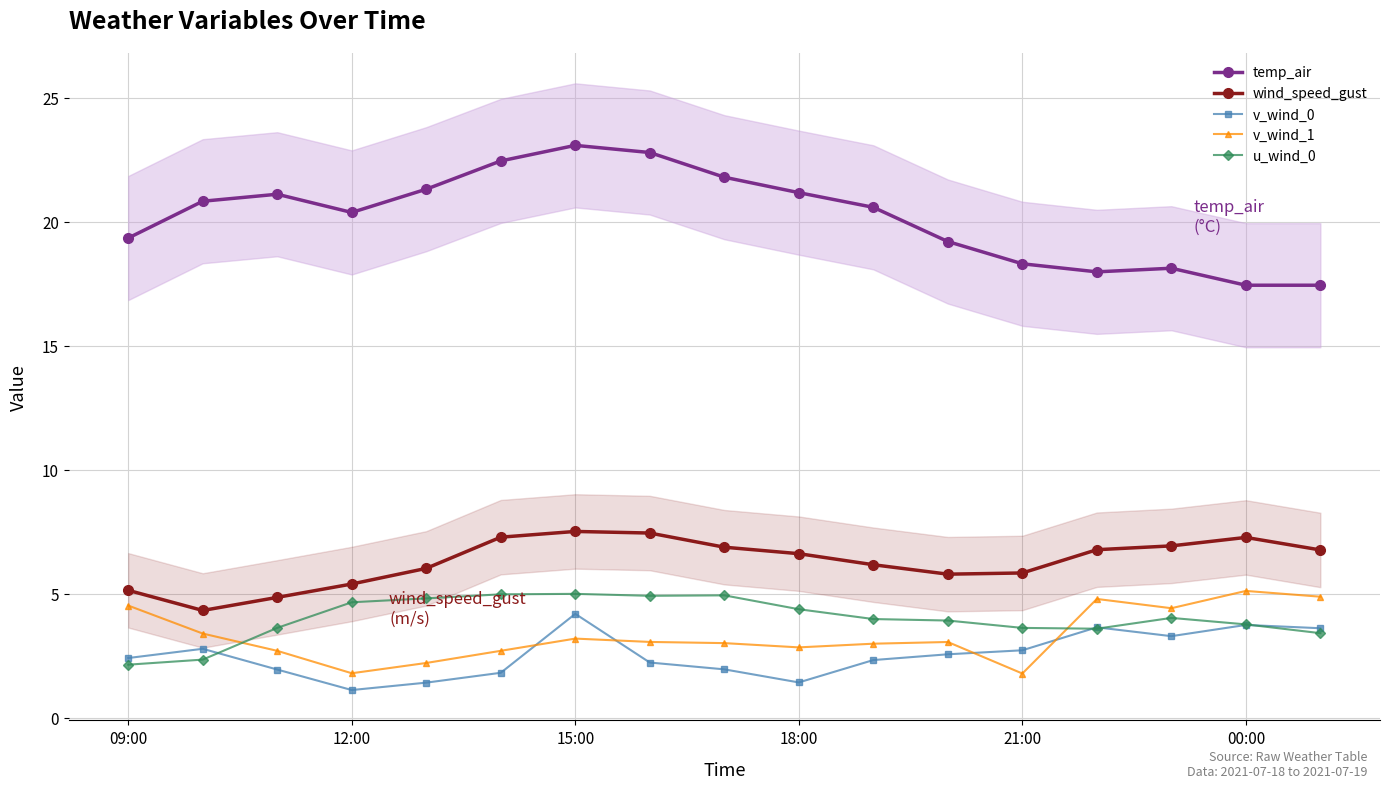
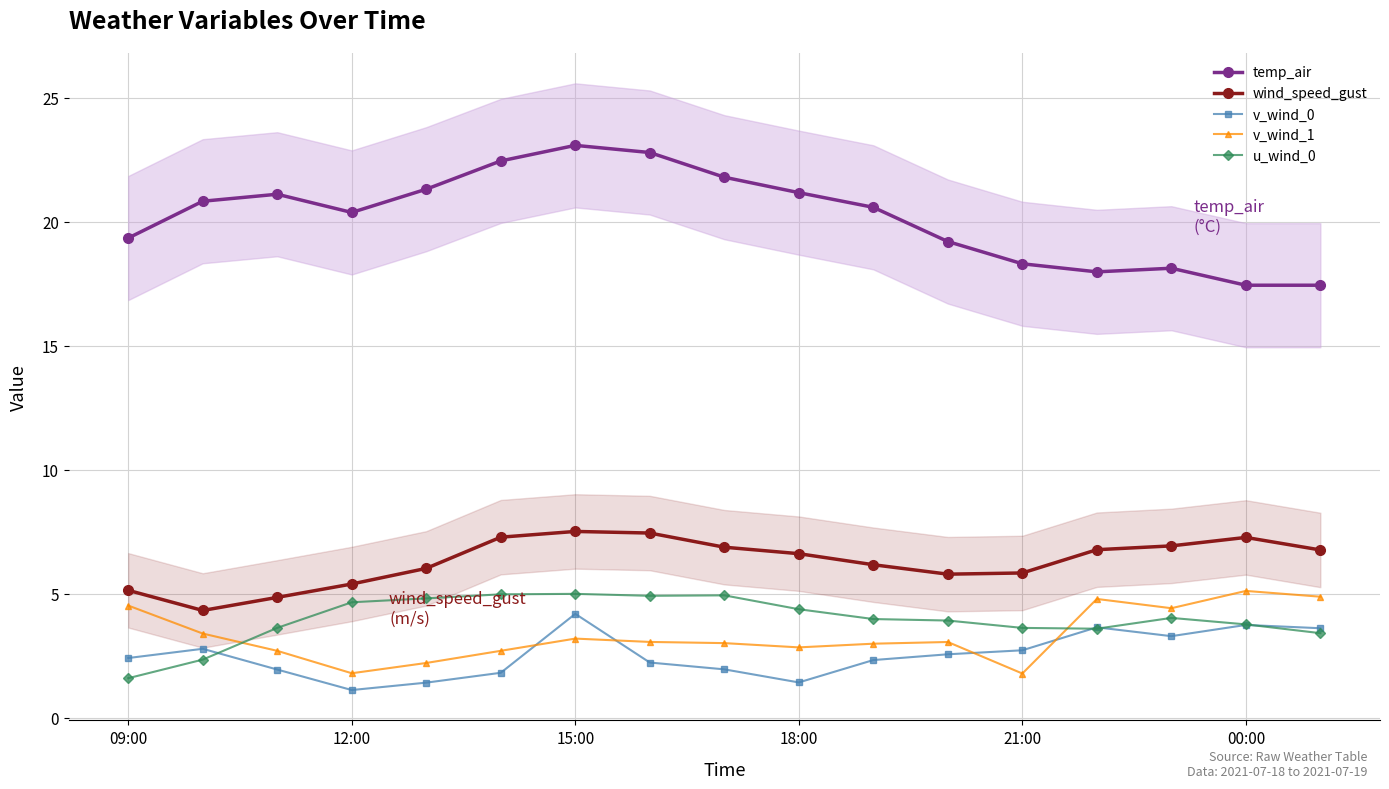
  {
    "temp_air": {
      "09:00": 19.3,
      "12:00": 20.4,
      "15:00": 23.1,
      "18:00": 21.2,
      "21:00": 18.3,
      "00:00": 17.4
    },
    "v_wind_0": {
      "09:00": 2.4,
      "12:00": 1.1,
      "15:00": 4.2,
      "18:00": 1.4,
      "21:00": 2.7
    },
    "v_wind_1": {
      "09:00": 4.5,
      "12:00": 1.8,
      "15:00": 3.2,
      "18:00": 2.8,
      "21:00": 1.8,
      "00:00": 5.1
    },
    "u_wind_0": {
-     "09:00": 2.1,
+     "09:00": 1.6,
      "12:00": 4.7,
      "15:00": 5.0,
      "18:00": 4.4,
      "21:00": 3.6
    }
  }
